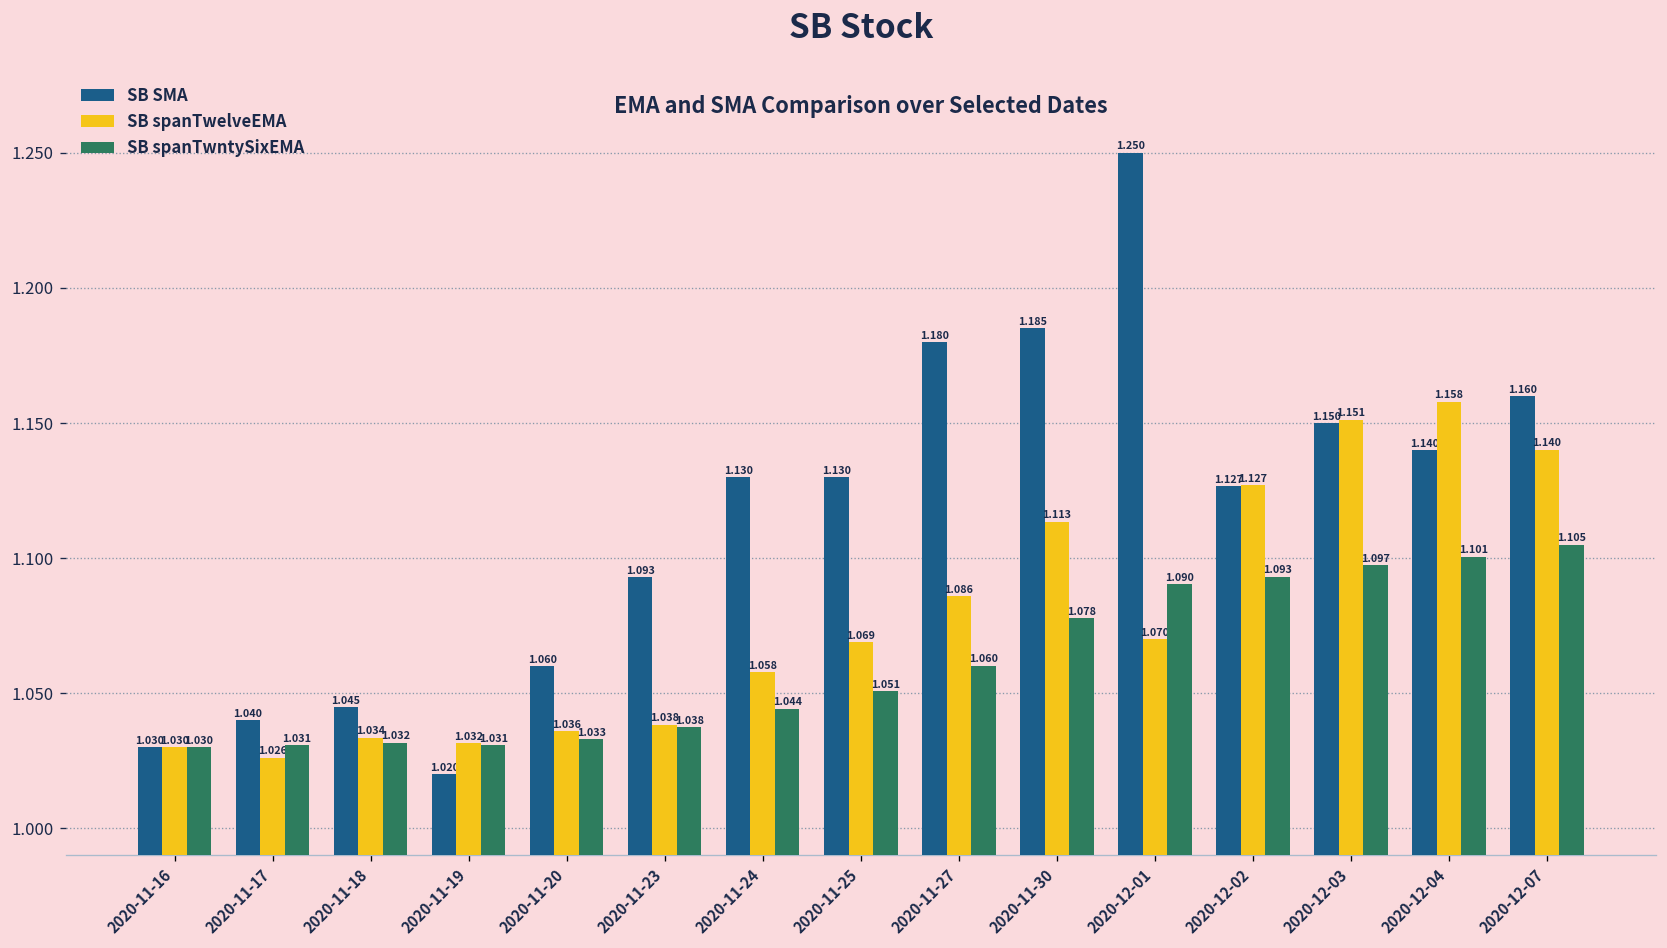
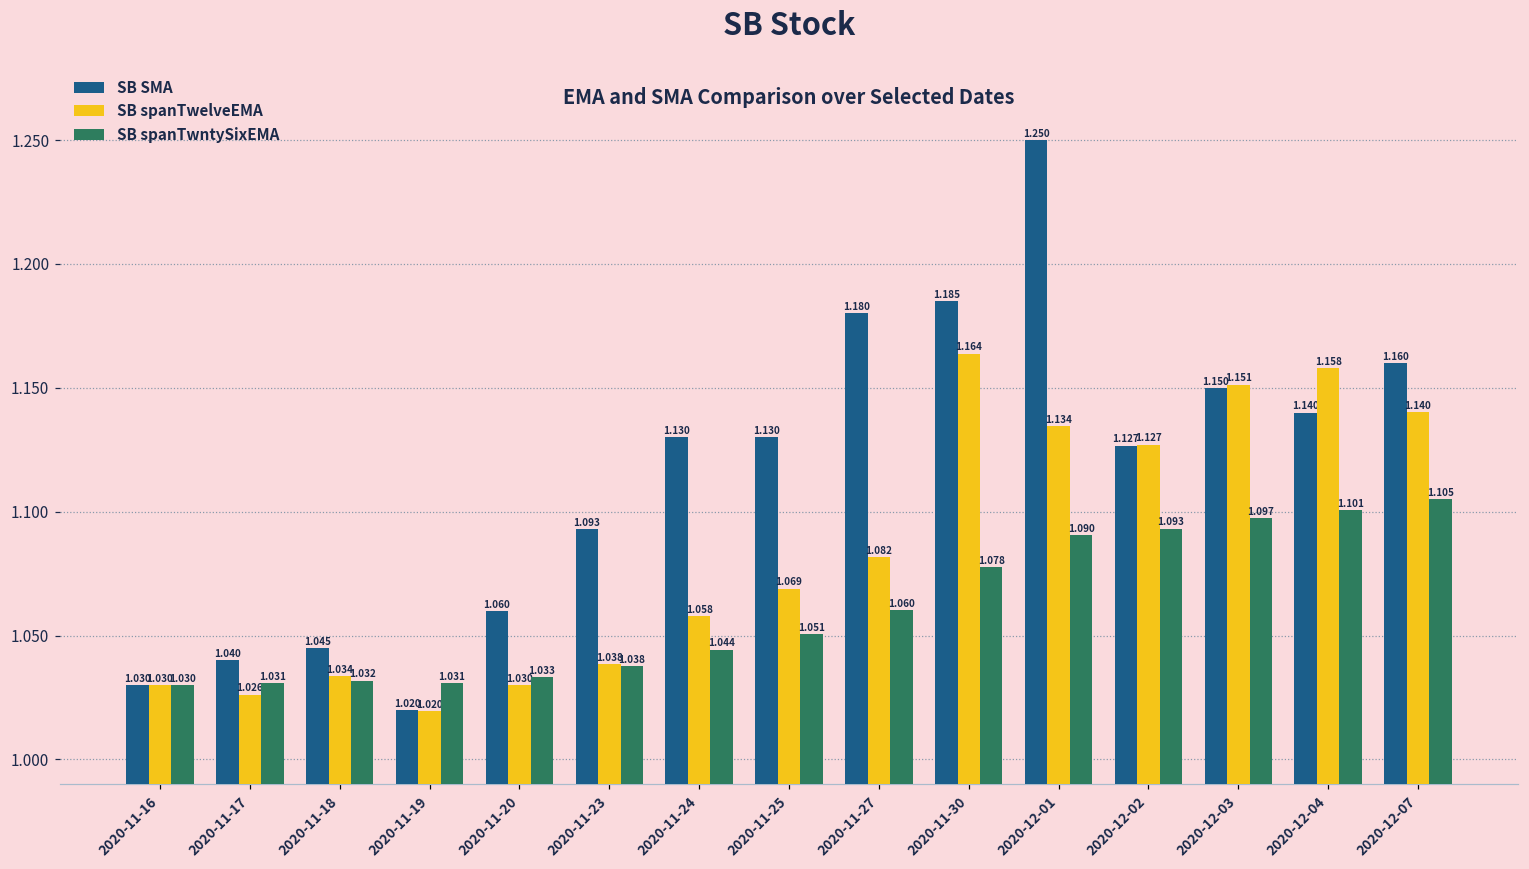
  {
    "SB spanTwelveEMA": {
      "2020-11-17": 1.026,
      "2020-11-18": 1.034,
-     "2020-11-19": 1.032,
-     "2020-11-20": 1.036,
+     "2020-11-19": 1.020,
+     "2020-11-20": 1.030,
      "2020-11-23": 1.038,
      "2020-11-24": 1.058,
      "2020-11-25": 1.069,
-     "2020-11-27": 1.086,
-     "2020-11-30": 1.113,
-     "2020-12-01": 1.070,
+     "2020-11-27": 1.082,
+     "2020-11-30": 1.164,
+     "2020-12-01": 1.134,
      "2020-12-02": 1.127,
      "2020-12-03": 1.151,
      "2020-12-04": 1.158,
      "2020-12-07": 1.140
    }
  }
